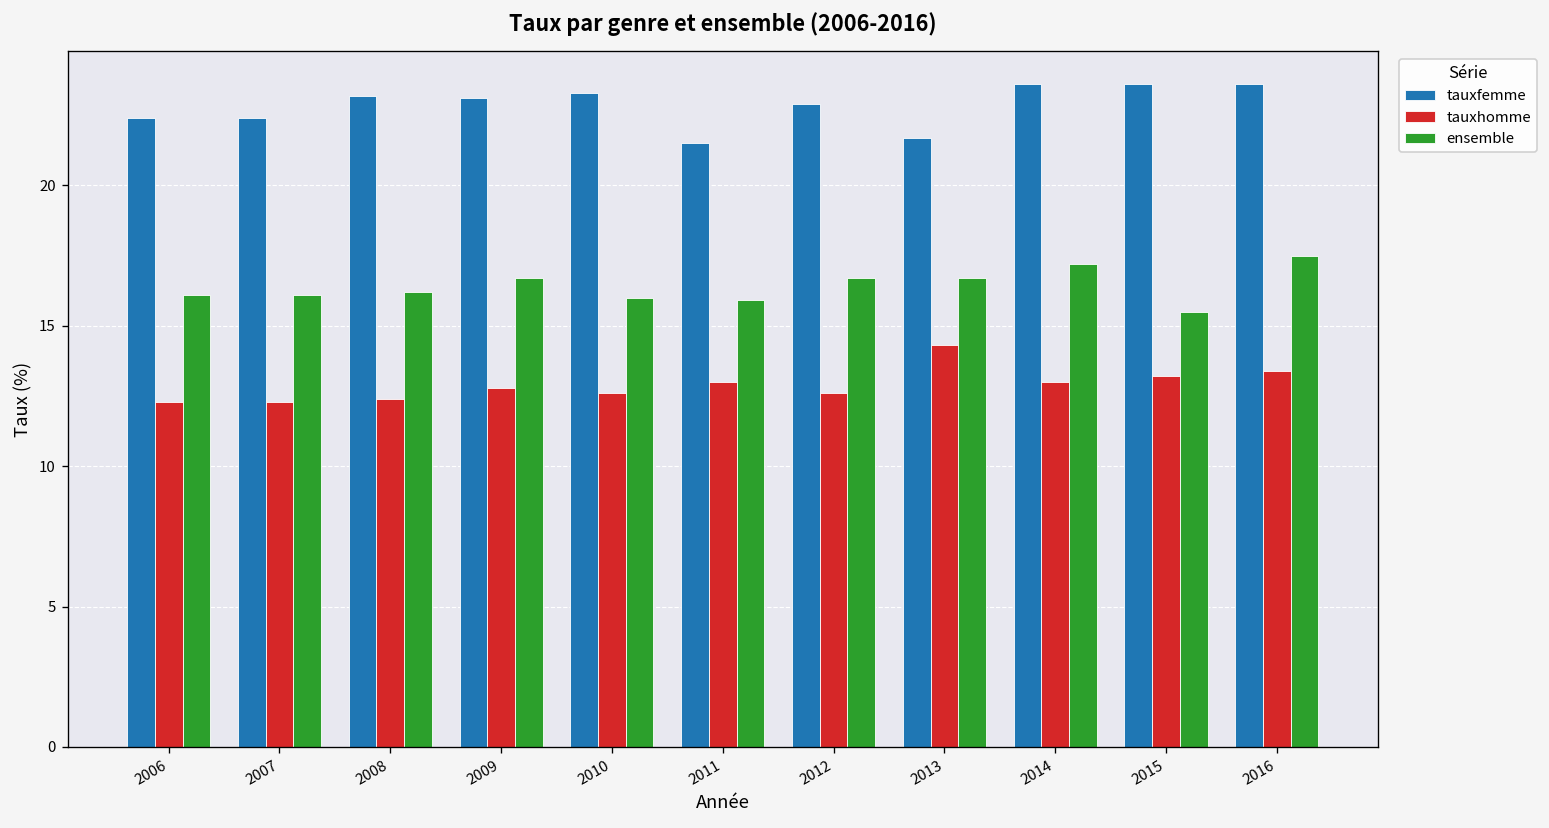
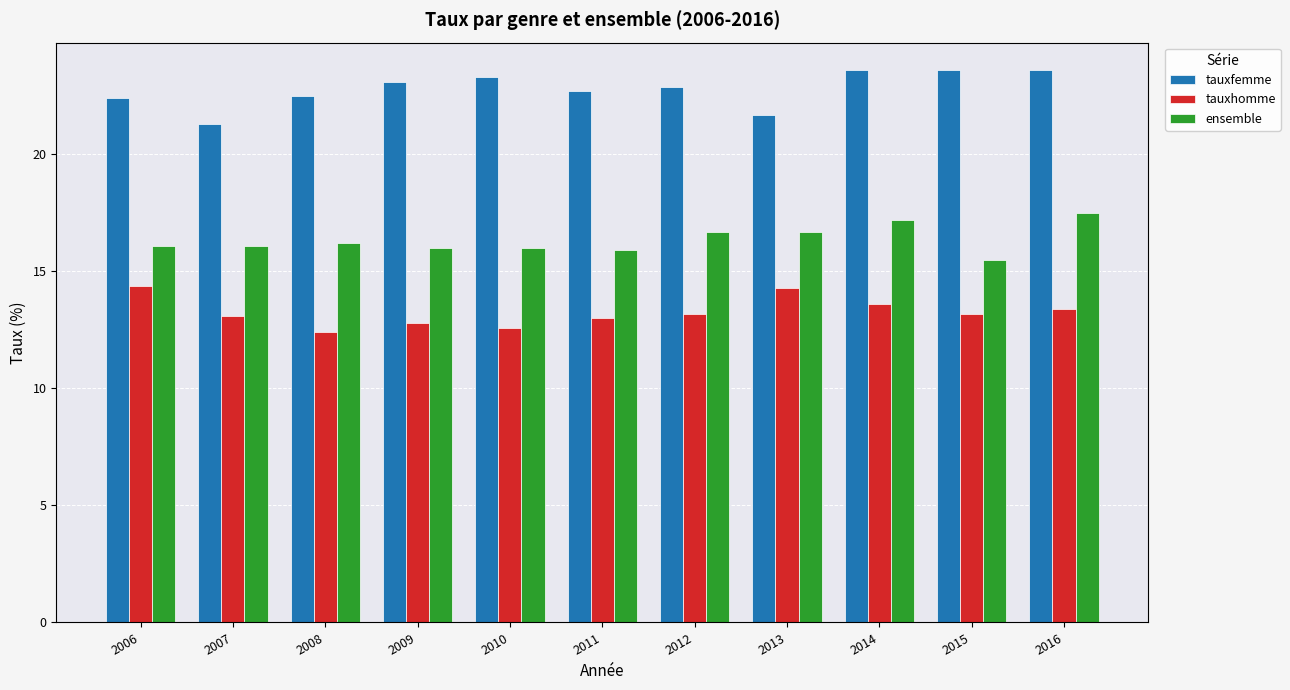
  {
    "tauxfemme": {
      "2006": 22.4,
-     "2007": 22.4,
-     "2008": 23.2,
+     "2007": 21.3,
+     "2008": 22.5,
      "2009": 23.1,
      "2010": 23.3,
-     "2011": 21.5,
+     "2011": 22.7,
      "2012": 22.9,
      "2013": 21.7,
      "2014": 23.6,
      "2015": 23.6,
      "2016": 23.6
    },
    "tauxhomme": {
-     "2006": 12.3,
-     "2007": 12.3,
+     "2006": 14.4,
+     "2007": 13.1,
      "2008": 12.4,
      "2009": 12.8,
      "2010": 12.6,
      "2011": 13.0,
-     "2012": 12.6,
+     "2012": 13.2,
      "2013": 14.3,
-     "2014": 13.0,
+     "2014": 13.6,
      "2015": 13.2,
      "2016": 13.4
    },
    "ensemble": {
      "2006": 16.1,
      "2007": 16.1,
      "2008": 16.2,
-     "2009": 16.7,
+     "2009": 16.0,
      "2010": 16.0,
      "2011": 15.9,
      "2012": 16.7,
      "2013": 16.7,
      "2014": 17.2,
      "2015": 15.5,
      "2016": 17.5
    }
  }
